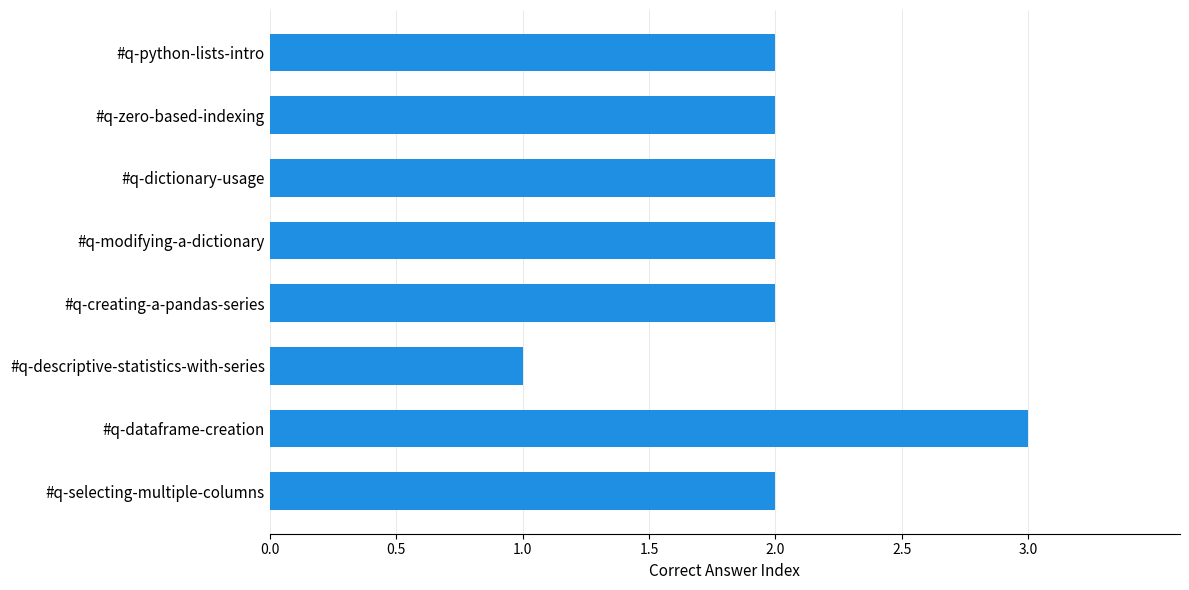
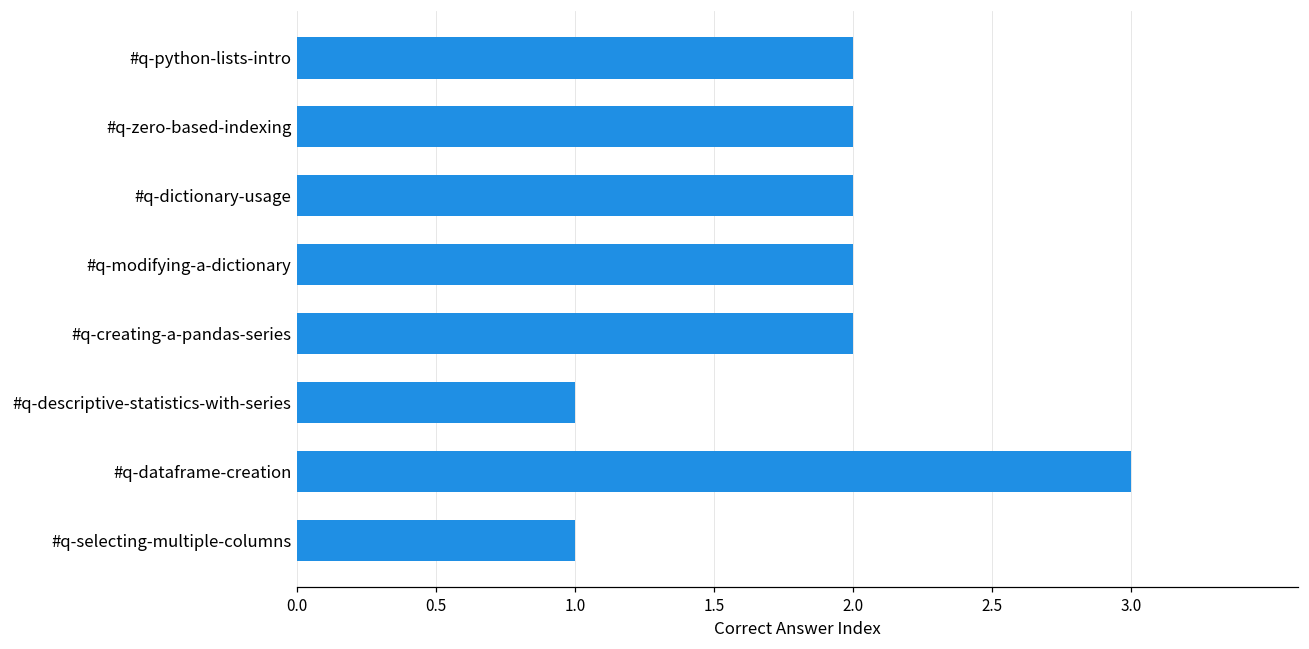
  {
    "#q-python-lists-intro": 2,
    "#q-zero-based-indexing": 2,
    "#q-dictionary-usage": 2,
    "#q-modifying-a-dictionary": 2,
    "#q-creating-a-pandas-series": 2,
    "#q-descriptive-statistics-with-series": 1,
    "#q-dataframe-creation": 3,
-   "#q-selecting-multiple-columns": 2
+   "#q-selecting-multiple-columns": 1
  }
